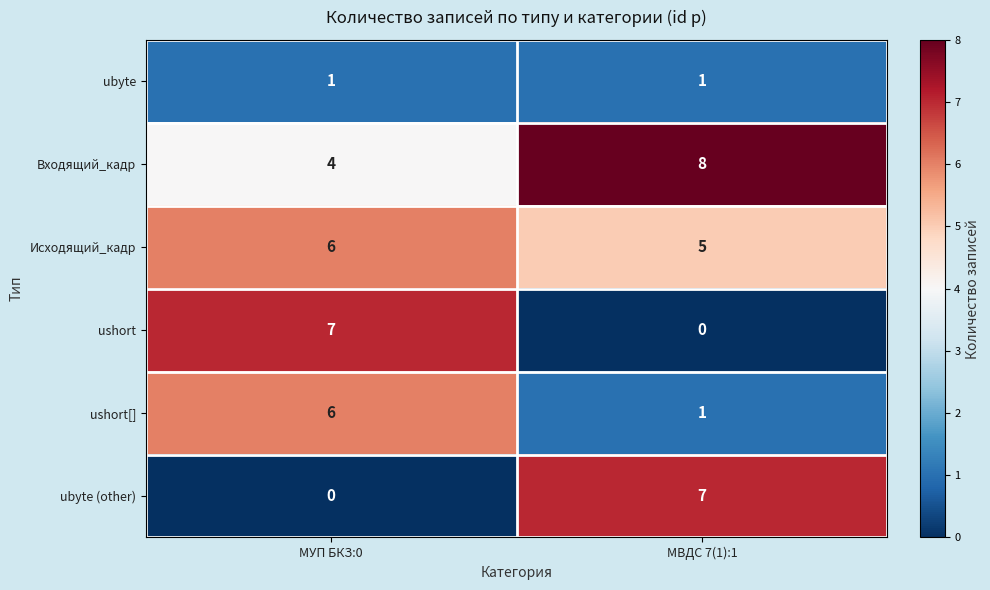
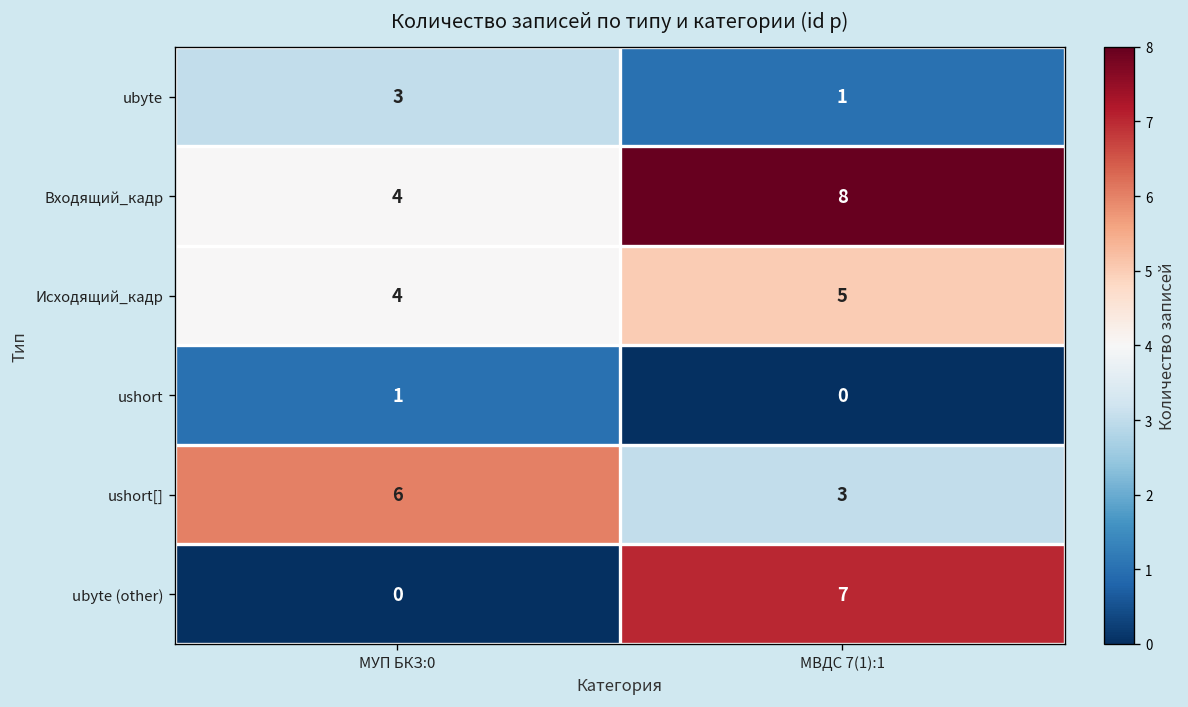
  {
    "ubyte": {
-     "МУП БКЗ:0": 1,
+     "МУП БКЗ:0": 3,
      "МВДС 7(1):1": 1
    },
    "Входящий_кадр": {
      "МУП БКЗ:0": 4,
      "МВДС 7(1):1": 8
    },
    "Исходящий_кадр": {
-     "МУП БКЗ:0": 6,
+     "МУП БКЗ:0": 4,
      "МВДС 7(1):1": 5
    },
    "ushort": {
-     "МУП БКЗ:0": 7,
+     "МУП БКЗ:0": 1,
      "МВДС 7(1):1": 0
    },
    "ushort[]": {
      "МУП БКЗ:0": 6,
-     "МВДС 7(1):1": 1
+     "МВДС 7(1):1": 3
    },
    "ubyte (other)": {
      "МУП БКЗ:0": 0,
      "МВДС 7(1):1": 7
    }
  }
